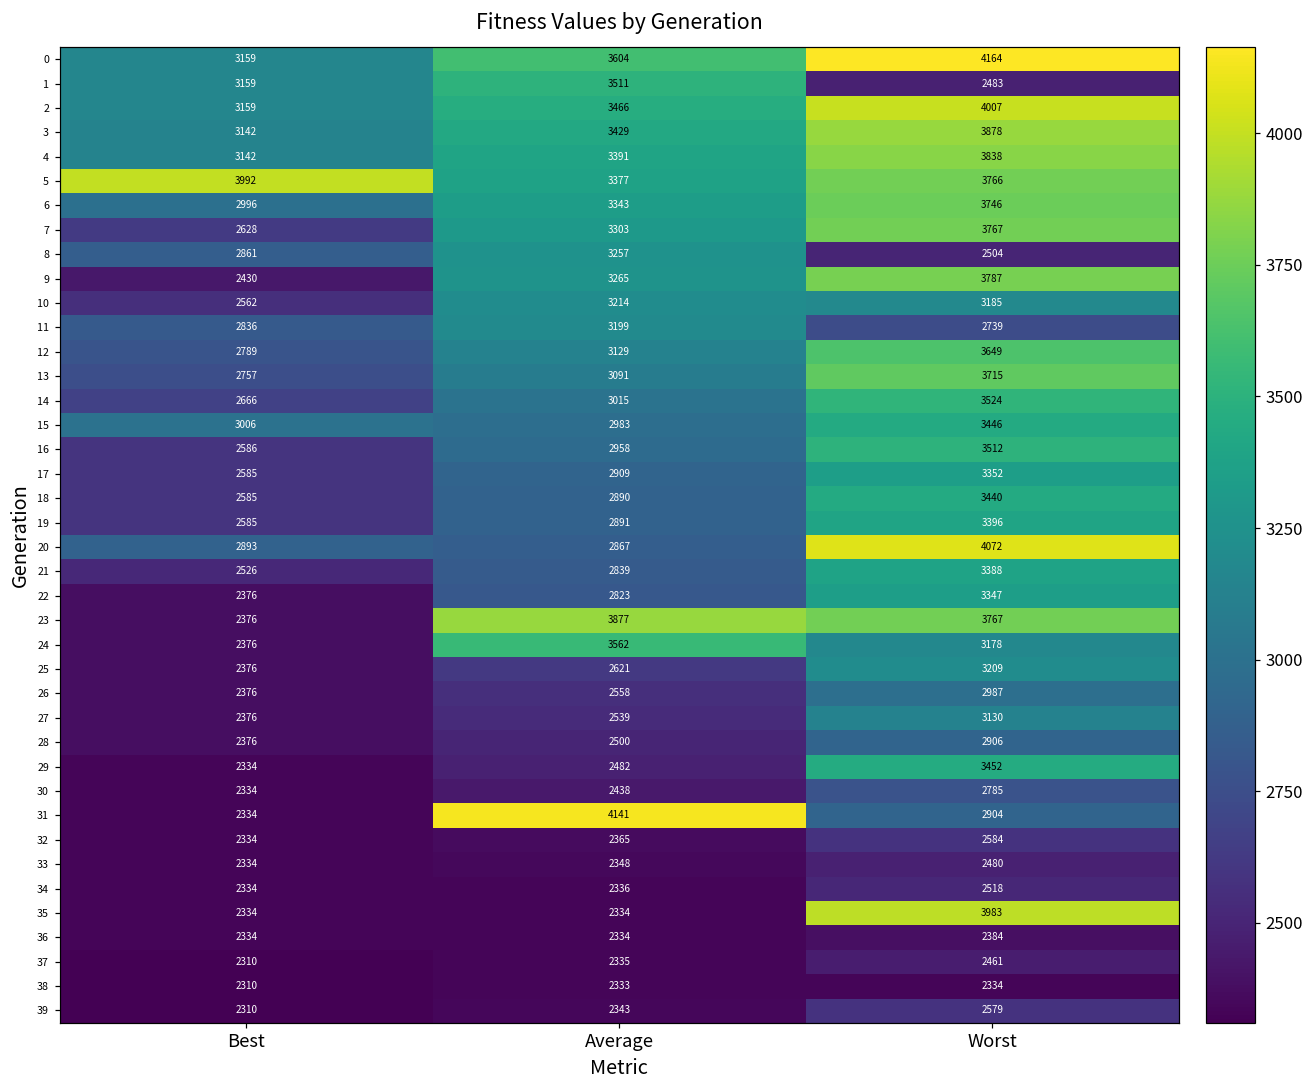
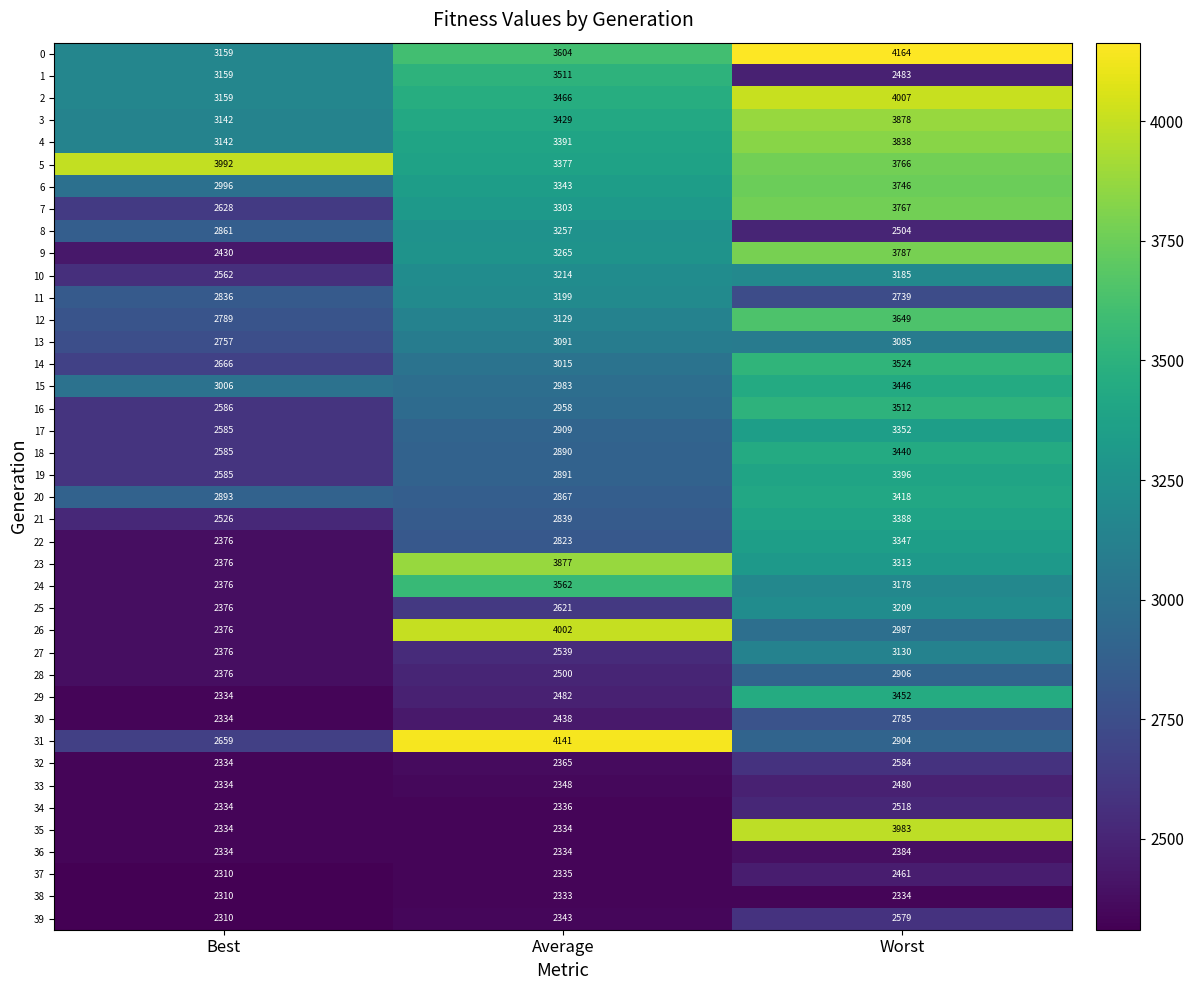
  {
    "0": {
      "Best": 3159,
      "Average": 3604,
      "Worst": 4164
    },
    "1": {
      "Best": 3159,
      "Average": 3511,
      "Worst": 2483
    },
    "2": {
      "Best": 3159,
      "Average": 3466,
      "Worst": 4007
    },
    "3": {
      "Best": 3142,
      "Average": 3429,
      "Worst": 3878
    },
    "4": {
      "Best": 3142,
      "Average": 3391,
      "Worst": 3838
    },
    "5": {
      "Best": 3992,
      "Average": 3377,
      "Worst": 3766
    },
    "6": {
      "Best": 2996,
      "Average": 3343,
      "Worst": 3746
    },
    "7": {
      "Best": 2628,
      "Average": 3303,
      "Worst": 3767
    },
    "8": {
      "Best": 2861,
      "Average": 3257,
      "Worst": 2504
    },
    "9": {
      "Best": 2430,
      "Average": 3265,
      "Worst": 3787
    },
    "10": {
      "Best": 2562,
      "Average": 3214,
      "Worst": 3185
    },
    "11": {
      "Best": 2836,
      "Average": 3199,
      "Worst": 2739
    },
    "12": {
      "Best": 2789,
      "Average": 3129,
      "Worst": 3649
    },
    "13": {
      "Best": 2757,
      "Average": 3091,
-     "Worst": 3715
+     "Worst": 3085
    },
    "14": {
      "Best": 2666,
      "Average": 3015,
      "Worst": 3524
    },
    "15": {
      "Best": 3006,
      "Average": 2983,
      "Worst": 3446
    },
    "16": {
      "Best": 2586,
      "Average": 2958,
      "Worst": 3512
    },
    "17": {
      "Best": 2585,
      "Average": 2909,
      "Worst": 3352
    },
    "18": {
      "Best": 2585,
      "Average": 2890,
      "Worst": 3440
    },
    "19": {
      "Best": 2585,
      "Average": 2891,
      "Worst": 3396
    },
    "20": {
      "Best": 2893,
      "Average": 2867,
-     "Worst": 4072
+     "Worst": 3418
    },
    "21": {
      "Best": 2526,
      "Average": 2839,
      "Worst": 3388
    },
    "22": {
      "Best": 2376,
      "Average": 2823,
      "Worst": 3347
    },
    "23": {
      "Best": 2376,
      "Average": 3877,
-     "Worst": 3767
+     "Worst": 3313
    },
    "24": {
      "Best": 2376,
      "Average": 3562,
      "Worst": 3178
    },
    "25": {
      "Best": 2376,
      "Average": 2621,
      "Worst": 3209
    },
    "26": {
      "Best": 2376,
-     "Average": 2558,
+     "Average": 4002,
      "Worst": 2987
    },
    "27": {
      "Best": 2376,
      "Average": 2539,
      "Worst": 3130
    },
    "28": {
      "Best": 2376,
      "Average": 2500,
      "Worst": 2906
    },
    "29": {
      "Best": 2334,
      "Average": 2482,
      "Worst": 3452
    },
    "30": {
      "Best": 2334,
      "Average": 2438,
      "Worst": 2785
    },
    "31": {
-     "Best": 2334,
+     "Best": 2659,
      "Average": 4141,
      "Worst": 2904
    },
    "32": {
      "Best": 2334,
      "Average": 2365,
      "Worst": 2584
    },
    "33": {
      "Best": 2334,
      "Average": 2348,
      "Worst": 2480
    },
    "34": {
      "Best": 2334,
      "Average": 2336,
      "Worst": 2518
    },
    "35": {
      "Best": 2334,
      "Average": 2334,
      "Worst": 3983
    },
    "36": {
      "Best": 2334,
      "Average": 2334,
      "Worst": 2384
    },
    "37": {
      "Best": 2310,
      "Average": 2335,
      "Worst": 2461
    },
    "38": {
      "Best": 2310,
      "Average": 2333,
      "Worst": 2334
    },
    "39": {
      "Best": 2310,
      "Average": 2343,
      "Worst": 2579
    }
  }
